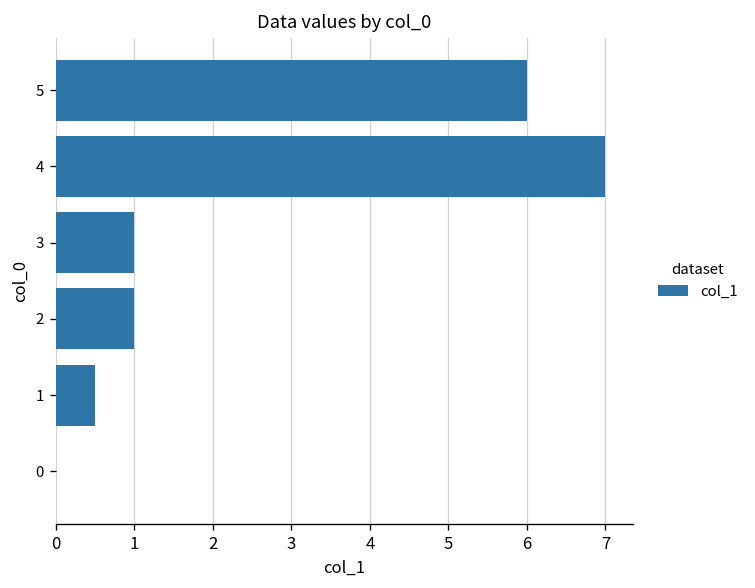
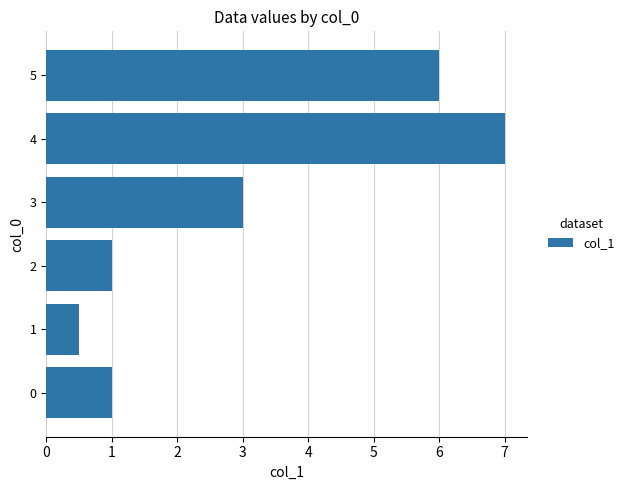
  {
    "5": 6,
    "4": 7,
-   "3": 1,
+   "3": 3,
    "2": 1,
    "1": 0.5,
-   "0": 0
+   "0": 1
  }
